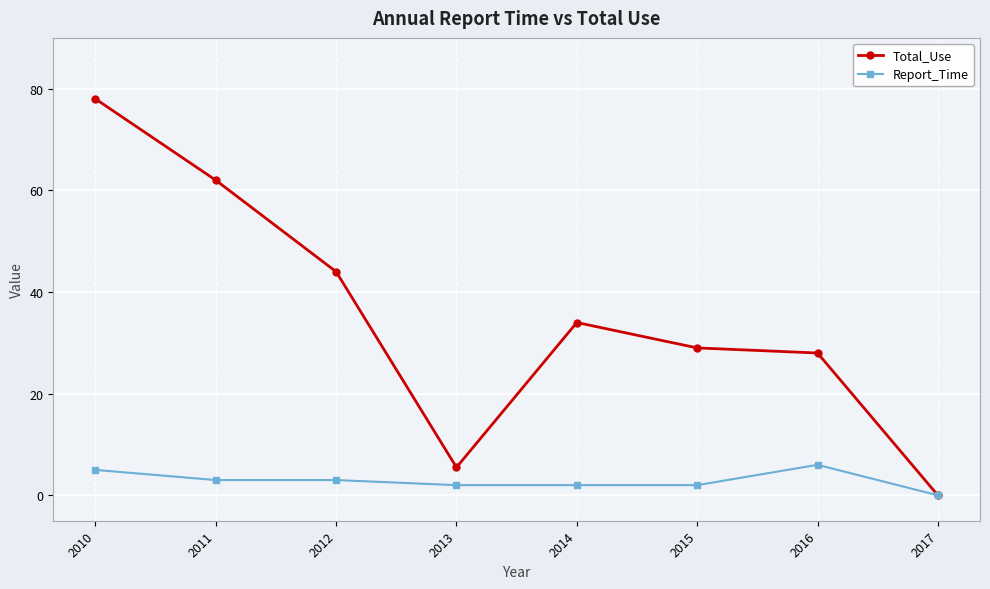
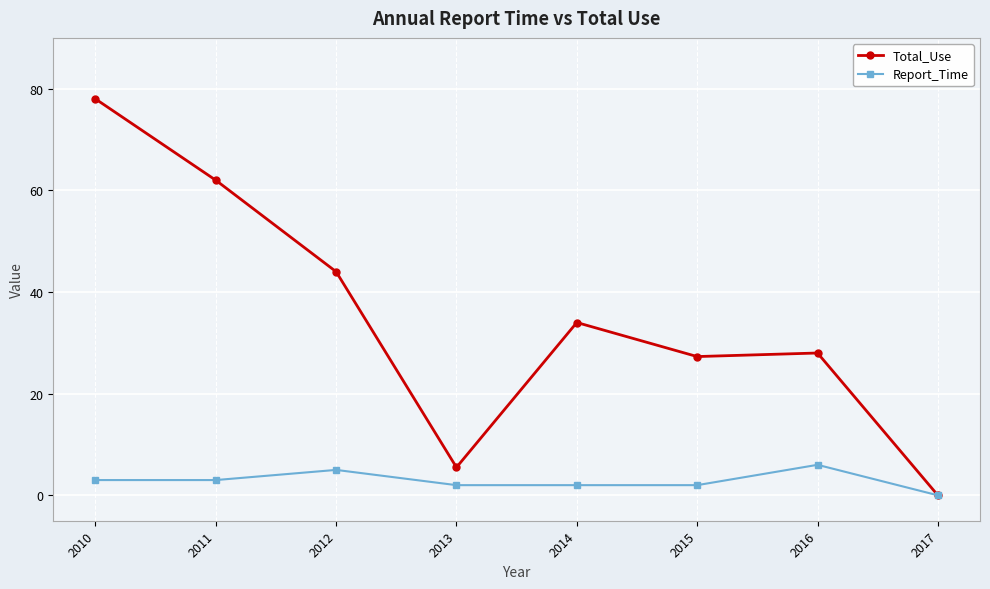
  {
    "Total_Use": {
      "2010": 78,
      "2011": 62,
      "2012": 44,
      "2013": 6,
      "2014": 34,
-     "2015": 29,
+     "2015": 27,
      "2016": 28
    },
    "Report_Time": {
-     "2010": 5,
+     "2010": 3,
      "2011": 3,
-     "2012": 3,
+     "2012": 5,
      "2013": 2,
      "2014": 2,
      "2015": 2,
      "2016": 6
    }
  }
